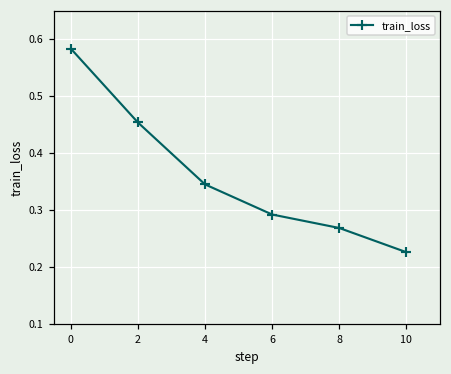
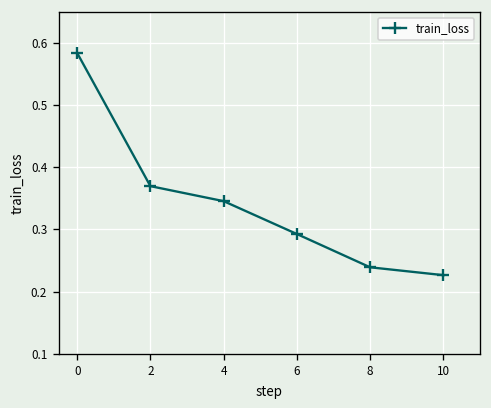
  {
    "0": 0.58,
-   "2": 0.45,
+   "2": 0.37,
    "4": 0.35,
    "6": 0.29,
-   "8": 0.27,
+   "8": 0.24,
    "10": 0.23
  }
